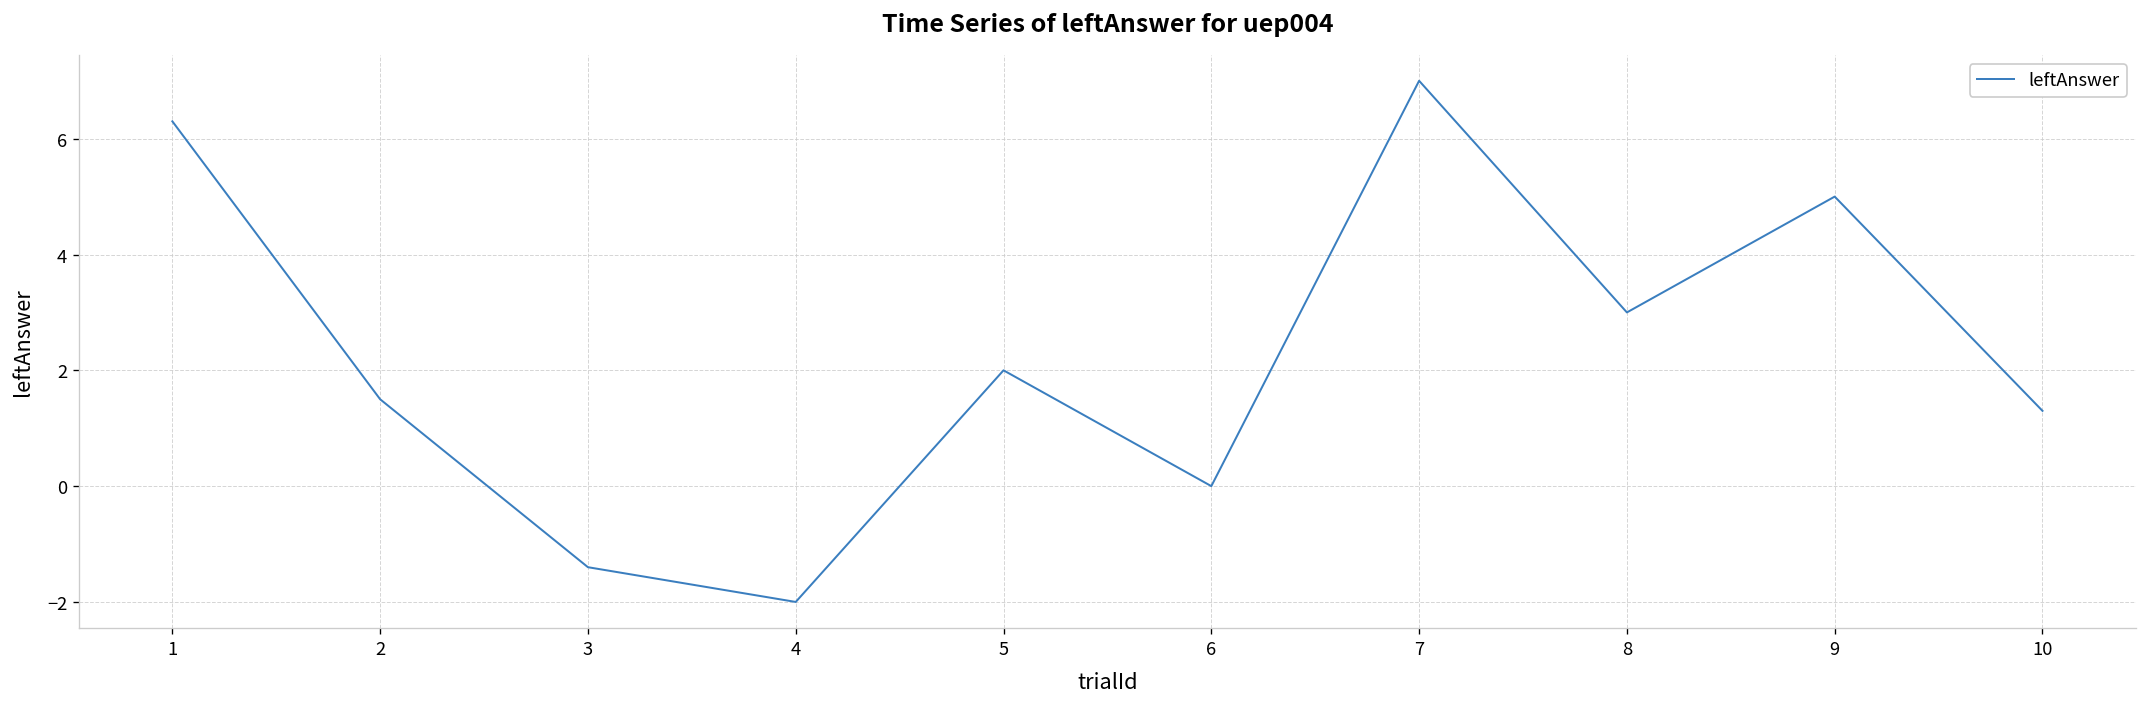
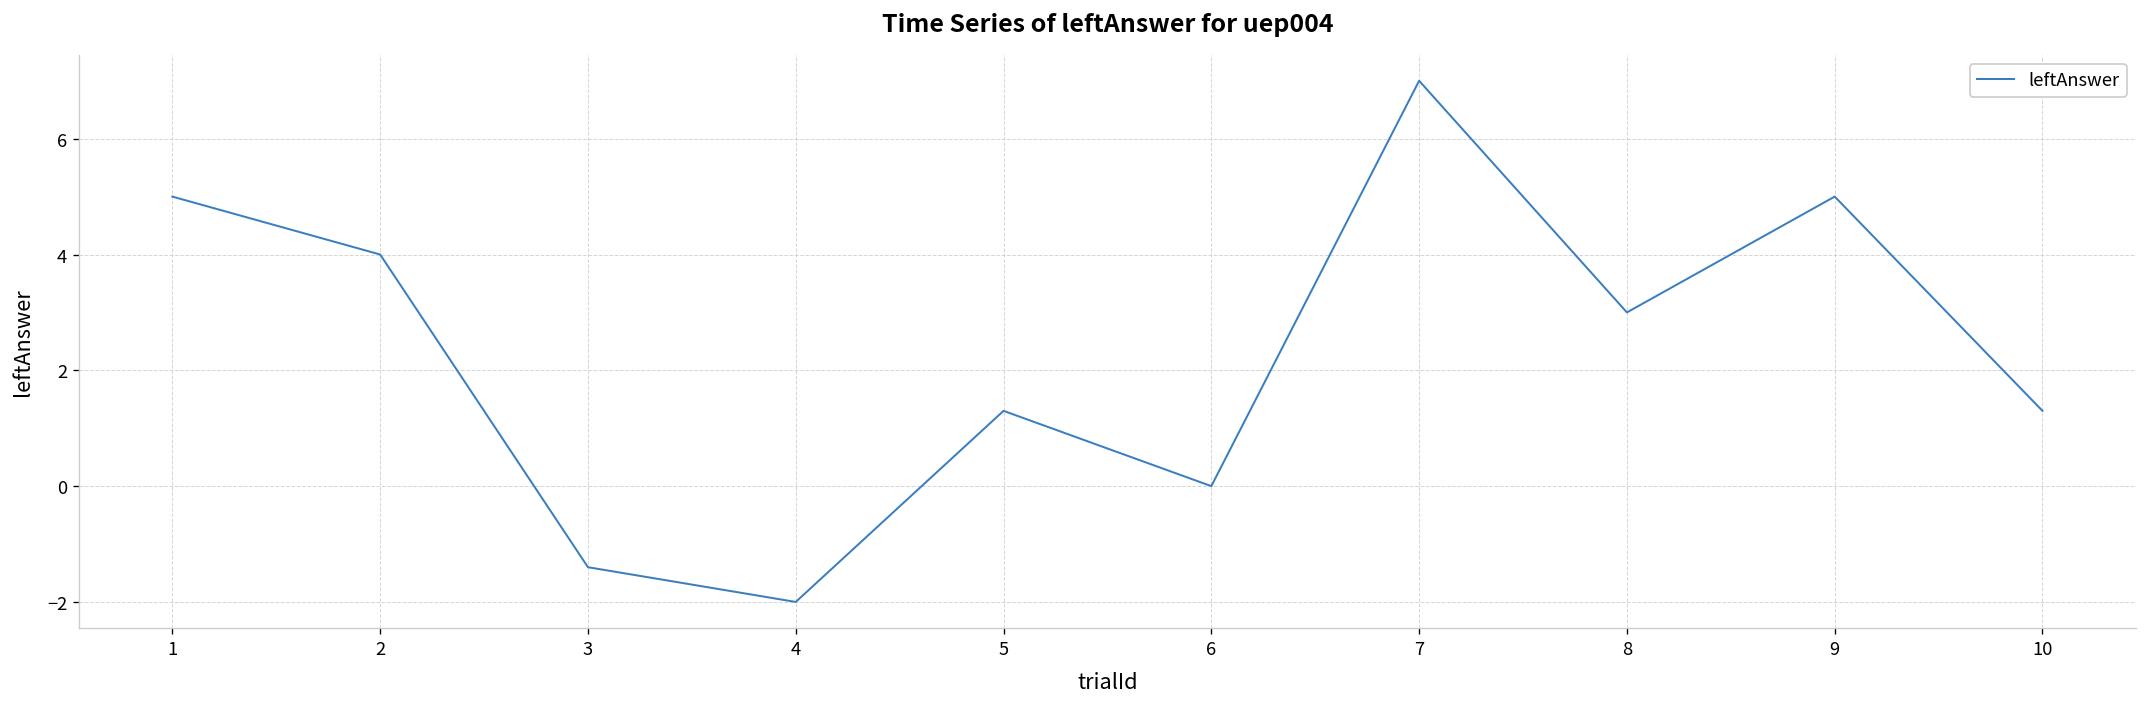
  {
-   "1": 6.3,
-   "2": 1.5,
+   "1": 5.0,
+   "2": 4.0,
    "3": -1.4,
    "4": -2.0,
-   "5": 2.0,
+   "5": 1.3,
    "6": 0.0,
    "7": 7.0,
    "8": 3.0,
    "9": 5.0,
    "10": 1.3
  }
